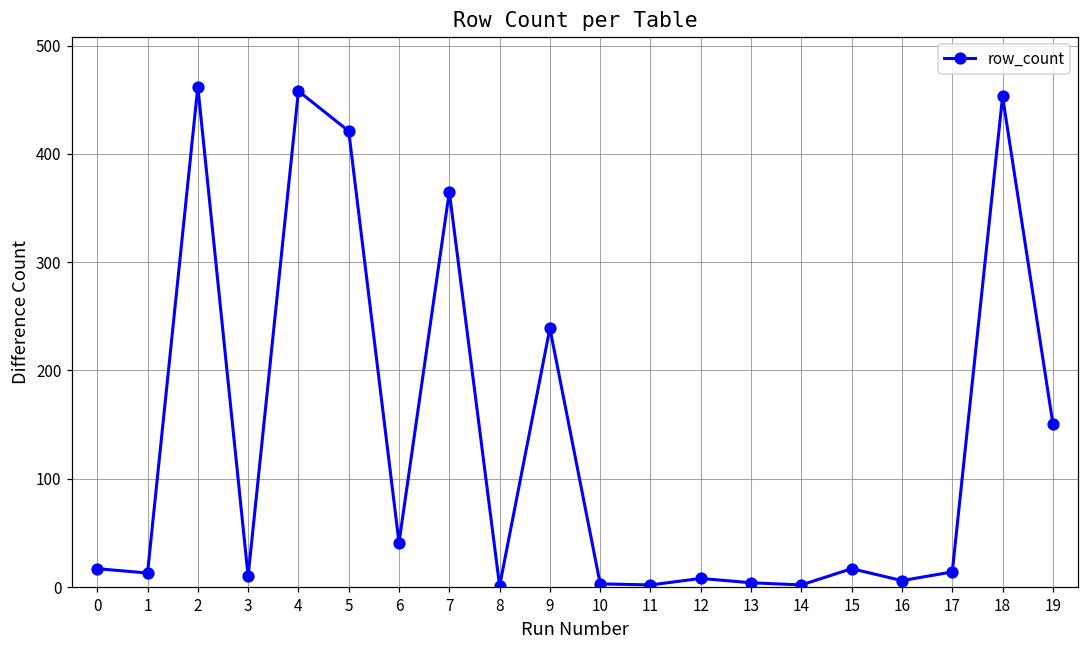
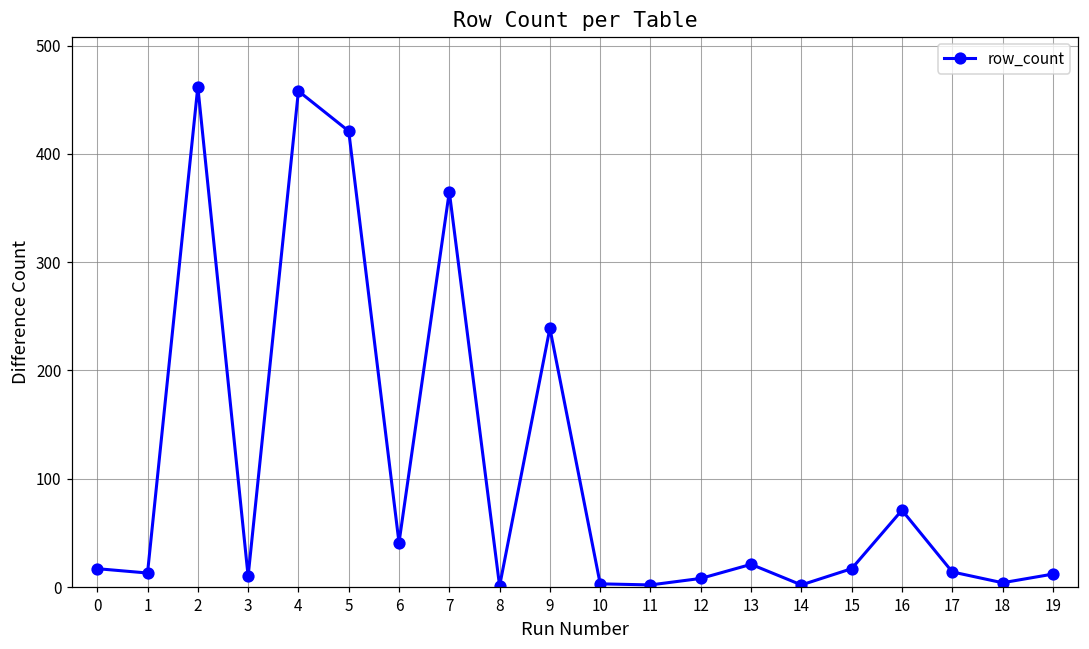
  {
    "0": 20,
    "1": 10,
    "2": 460,
    "3": 10,
    "4": 460,
    "5": 420,
    "6": 40,
    "7": 370,
    "8": 0,
    "9": 240,
    "10": 0,
    "11": 0,
    "12": 10,
-   "13": 0,
+   "13": 20,
    "14": 0,
    "15": 20,
-   "16": 10,
+   "16": 70,
    "17": 10,
-   "18": 450,
-   "19": 150
+   "18": 0,
+   "19": 10
  }
